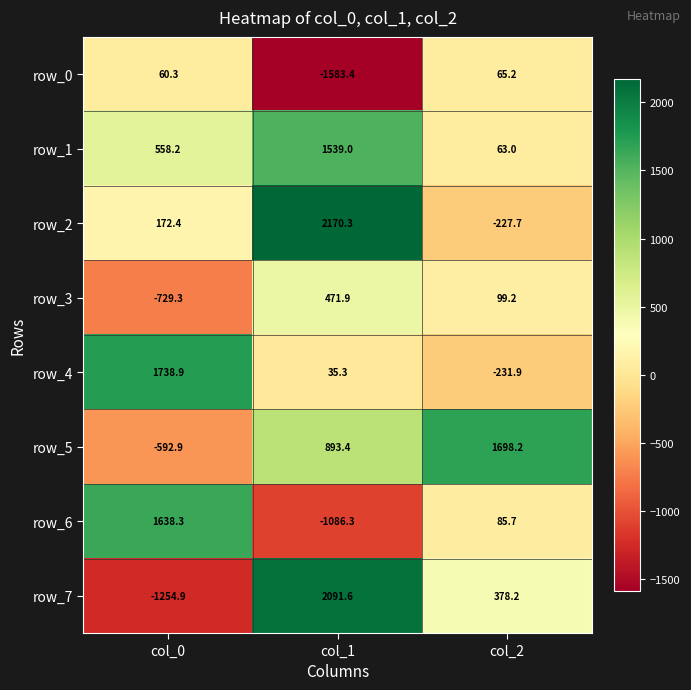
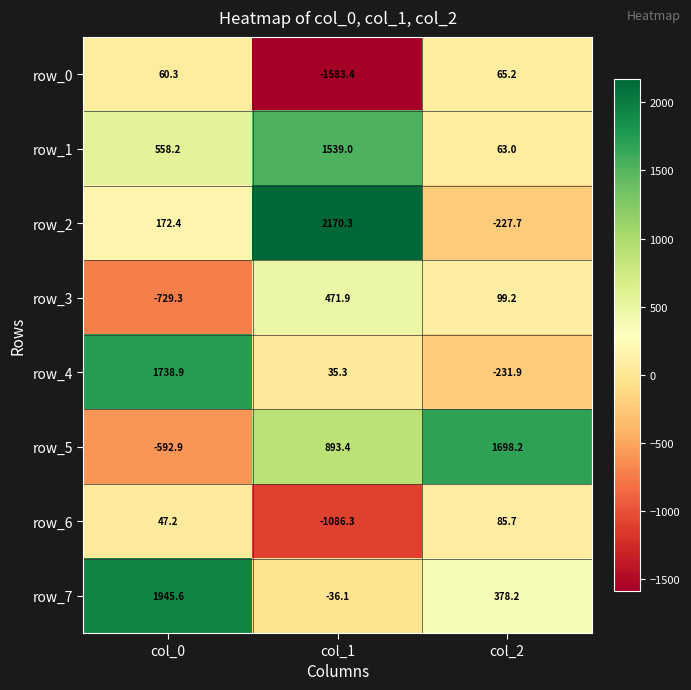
  {
    "row_0": {
      "col_0": 60.3,
      "col_1": -1583.4,
      "col_2": 65.2
    },
    "row_1": {
      "col_0": 558.2,
      "col_1": 1539.0,
      "col_2": 63.0
    },
    "row_2": {
      "col_0": 172.4,
      "col_1": 2170.3,
      "col_2": -227.7
    },
    "row_3": {
      "col_0": -729.3,
      "col_1": 471.9,
      "col_2": 99.2
    },
    "row_4": {
      "col_0": 1738.9,
      "col_1": 35.3,
      "col_2": -231.9
    },
    "row_5": {
      "col_0": -592.9,
      "col_1": 893.4,
      "col_2": 1698.2
    },
    "row_6": {
-     "col_0": 1638.3,
+     "col_0": 47.2,
      "col_1": -1086.3,
      "col_2": 85.7
    },
    "row_7": {
-     "col_0": -1254.9,
-     "col_1": 2091.6,
+     "col_0": 1945.6,
+     "col_1": -36.1,
      "col_2": 378.2
    }
  }
